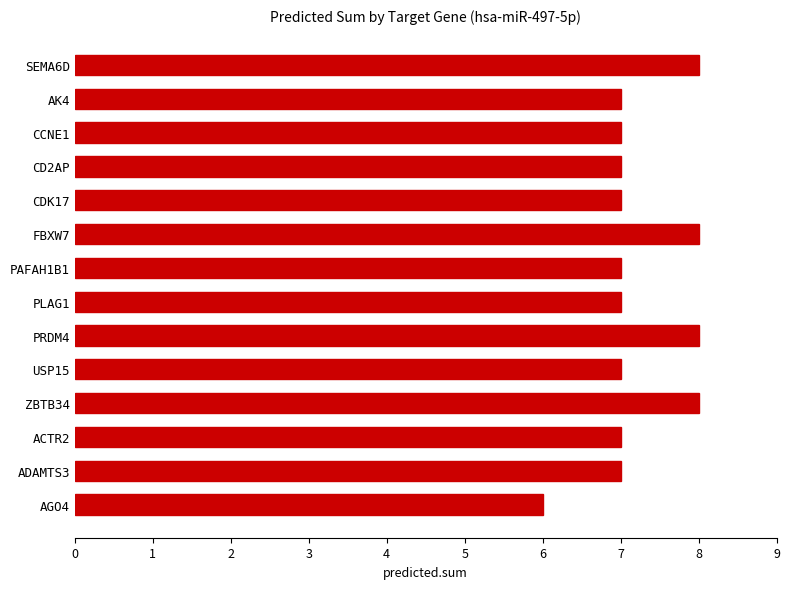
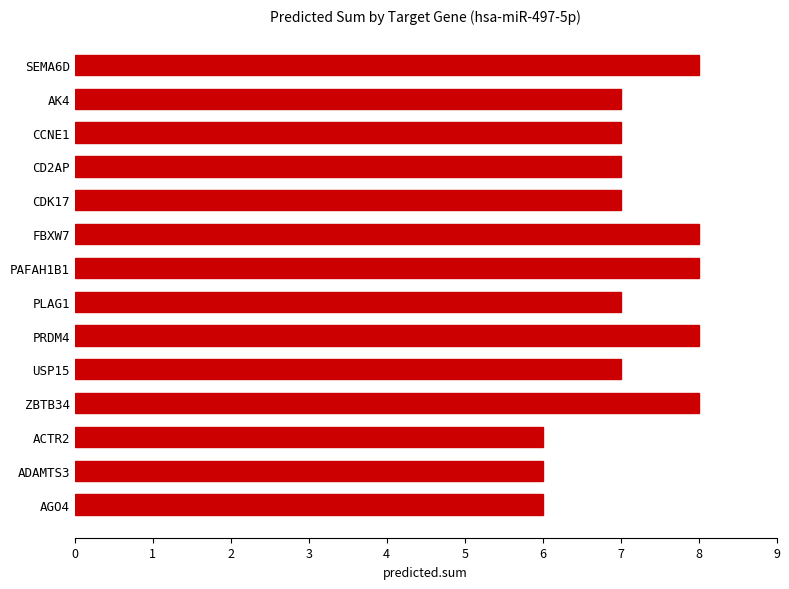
  {
    "SEMA6D": 8,
    "AK4": 7,
    "CCNE1": 7,
    "CD2AP": 7,
    "CDK17": 7,
    "FBXW7": 8,
-   "PAFAH1B1": 7,
+   "PAFAH1B1": 8,
    "PLAG1": 7,
    "PRDM4": 8,
    "USP15": 7,
    "ZBTB34": 8,
-   "ACTR2": 7,
-   "ADAMTS3": 7,
+   "ACTR2": 6,
+   "ADAMTS3": 6,
    "AGO4": 6
  }
